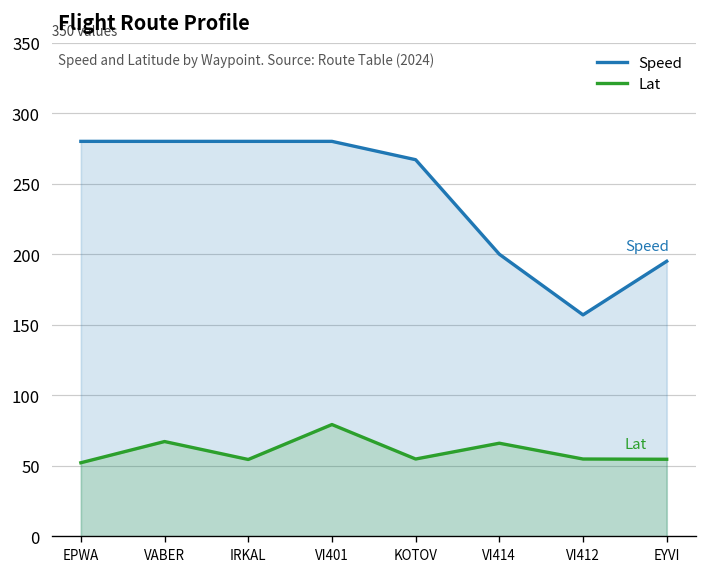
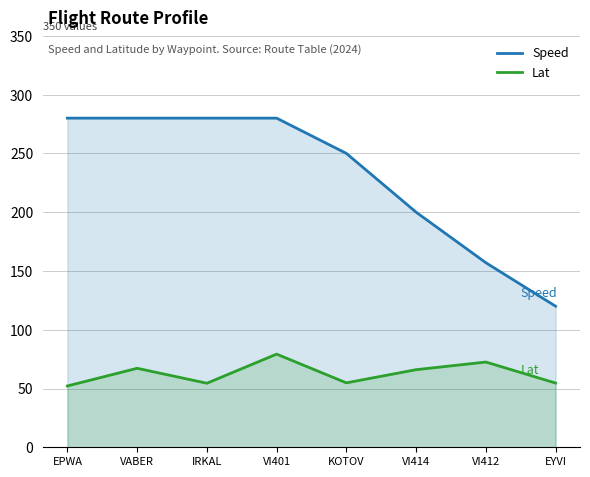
  {
    "Speed": {
      "EPWA": 280,
      "VABER": 280,
      "IRKAL": 280,
      "VI401": 280,
-     "KOTOV": 267,
+     "KOTOV": 250,
      "VI414": 200,
      "VI412": 157,
-     "EYVI": 195
+     "EYVI": 120
    },
    "Lat": {
      "EPWA": 52,
      "VABER": 67,
      "IRKAL": 54,
      "VI401": 79,
      "KOTOV": 55,
      "VI414": 66,
-     "VI412": 55,
+     "VI412": 73,
      "EYVI": 55
    }
  }
